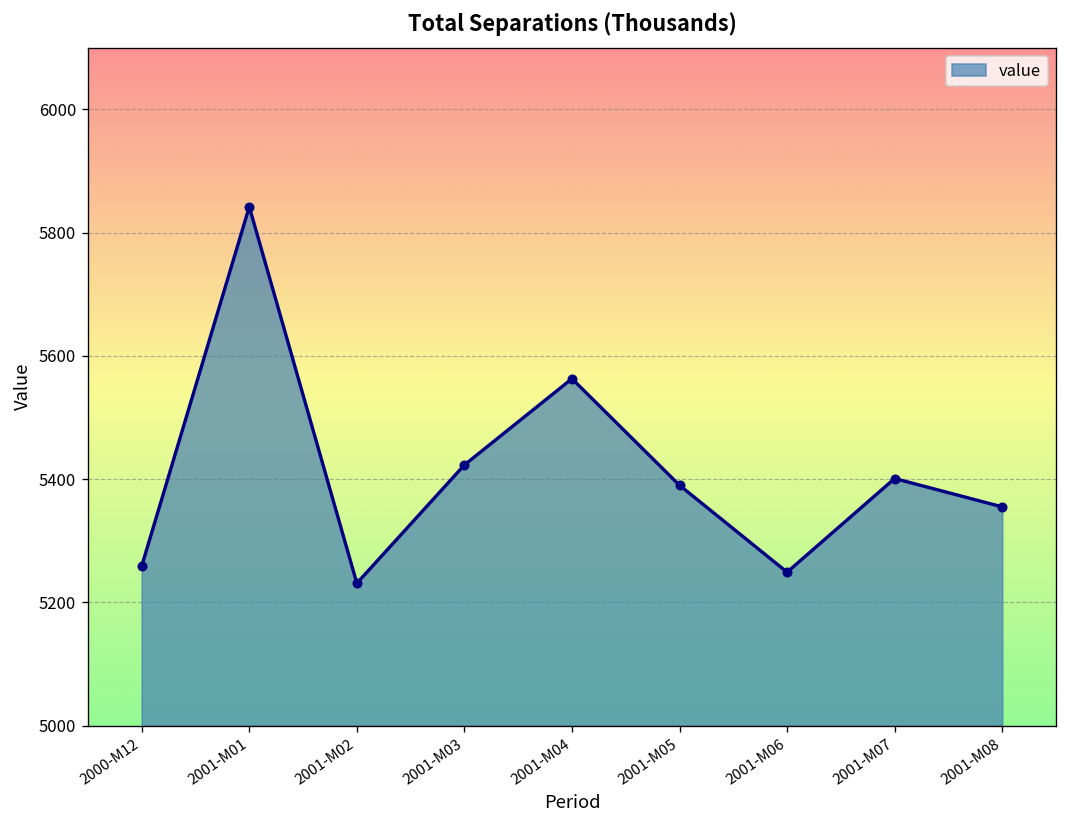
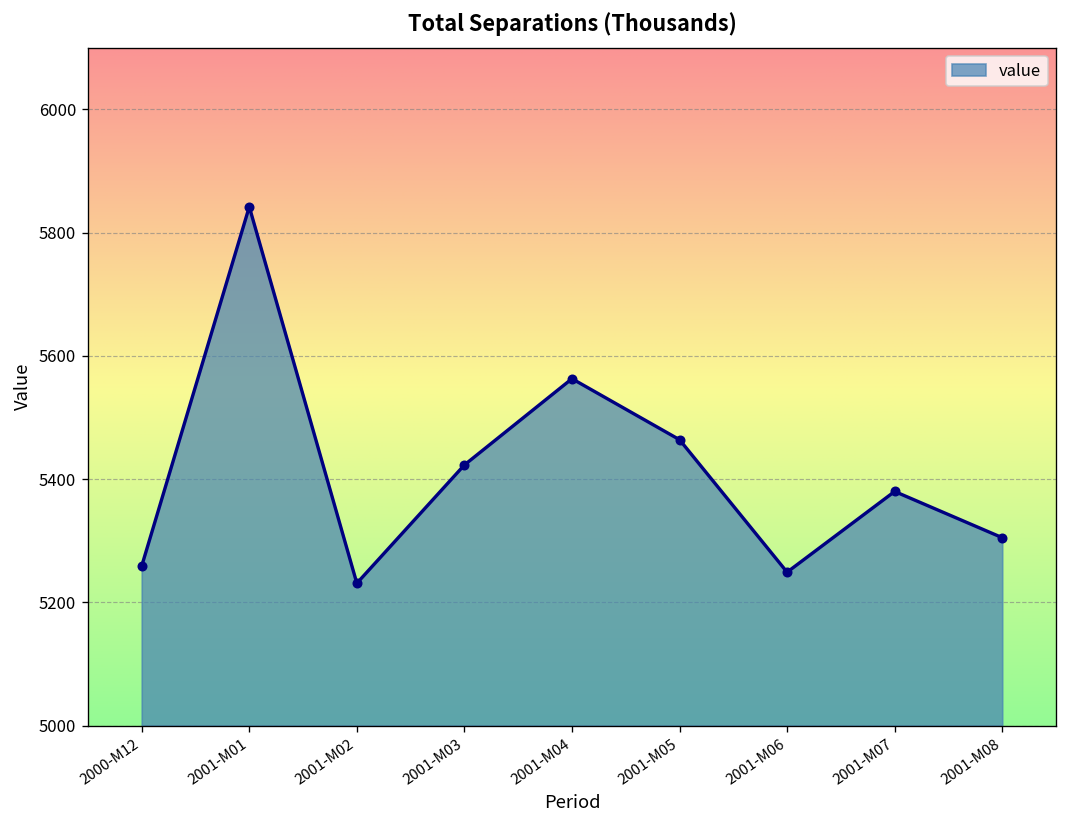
  {
    "2000-M12": 5260,
    "2001-M01": 5840,
    "2001-M02": 5230,
    "2001-M03": 5420,
    "2001-M04": 5560,
-   "2001-M05": 5390,
+   "2001-M05": 5460,
    "2001-M06": 5250,
-   "2001-M07": 5400,
-   "2001-M08": 5360
+   "2001-M07": 5380,
+   "2001-M08": 5310
  }
